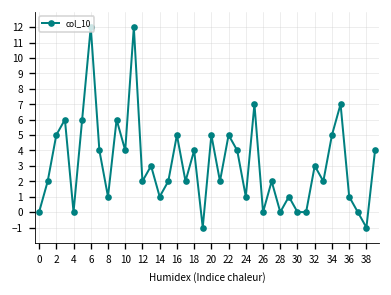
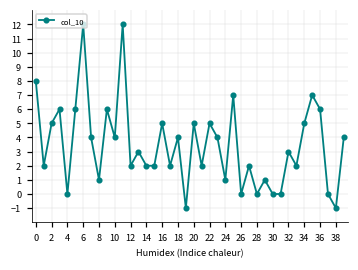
  {
-   "0": 0.0,
+   "0": 8.0,
    "2": 5.0,
    "4": 0.0,
    "8": 1.0,
    "10": 4.0,
    "12": 2.0,
-   "14": 1.0,
+   "14": 2.0,
    "16": 5.0,
    "18": 4.0,
    "20": 5.0,
    "22": 5.0,
    "24": 1.0,
    "26": 0.0,
    "28": 0.0,
    "30": 0.0,
    "32": 3.0,
    "34": 5.0,
-   "36": 1.0,
+   "36": 6.0,
    "38": -1.0
  }
